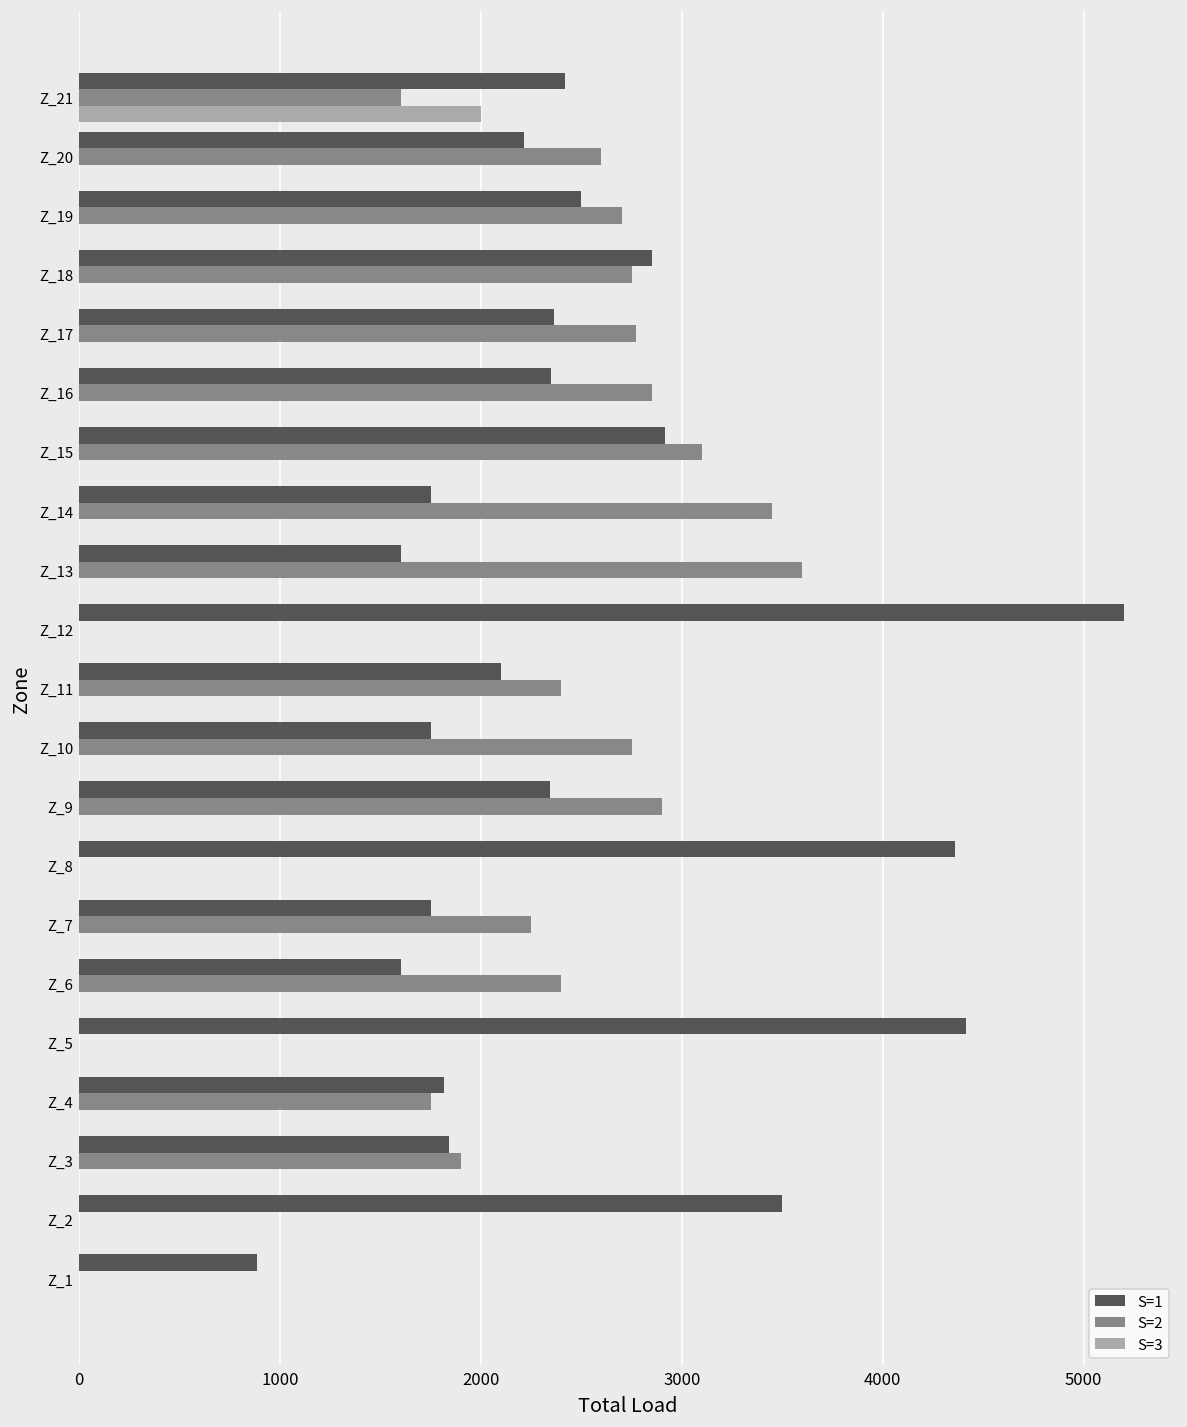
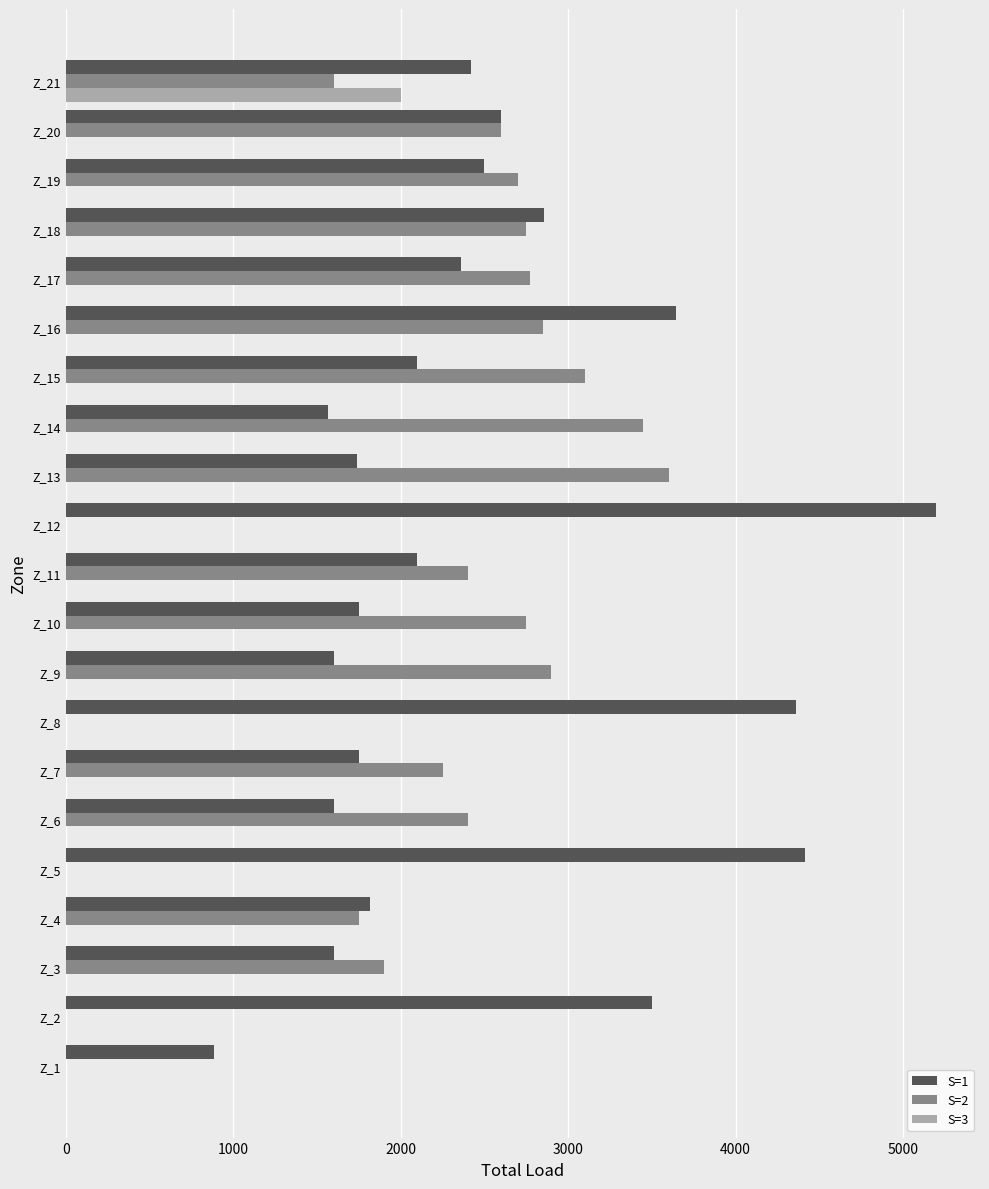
  {
    "S=1": {
      "Z_21": 2420,
-     "Z_20": 2220,
+     "Z_20": 2600,
      "Z_19": 2500,
      "Z_18": 2850,
      "Z_17": 2360,
-     "Z_16": 2350,
-     "Z_15": 2920,
-     "Z_14": 1750,
-     "Z_13": 1600,
+     "Z_16": 3650,
+     "Z_15": 2100,
+     "Z_14": 1560,
+     "Z_13": 1740,
      "Z_12": 5200,
      "Z_11": 2100,
      "Z_10": 1750,
-     "Z_9": 2340,
+     "Z_9": 1600,
      "Z_8": 4360,
      "Z_7": 1750,
      "Z_6": 1600,
      "Z_5": 4420,
      "Z_4": 1820,
-     "Z_3": 1840,
+     "Z_3": 1600,
      "Z_2": 3500,
      "Z_1": 890
    }
  }
